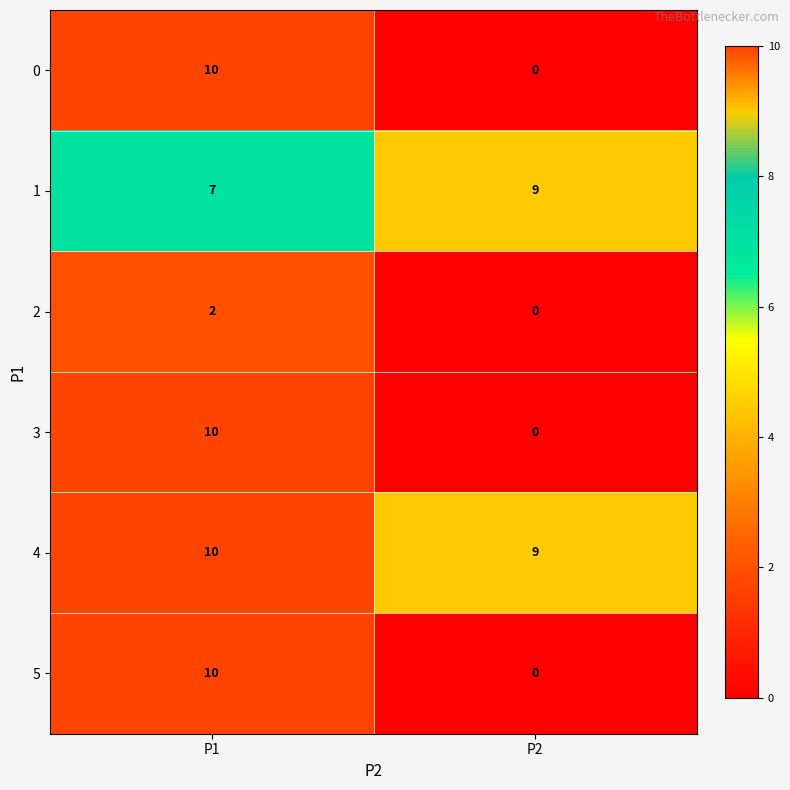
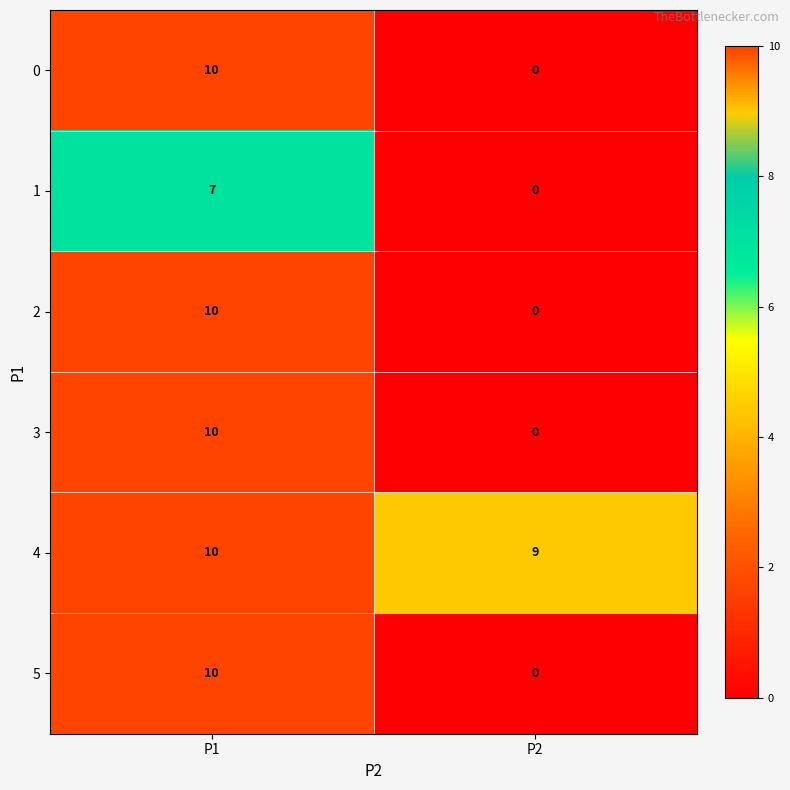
  {
    "0": {
      "P1": 10,
      "P2": 0
    },
    "1": {
      "P1": 7,
-     "P2": 9
+     "P2": 0
    },
    "2": {
-     "P1": 2,
+     "P1": 10,
      "P2": 0
    },
    "3": {
      "P1": 10,
      "P2": 0
    },
    "4": {
      "P1": 10,
      "P2": 9
    },
    "5": {
      "P1": 10,
      "P2": 0
    }
  }
